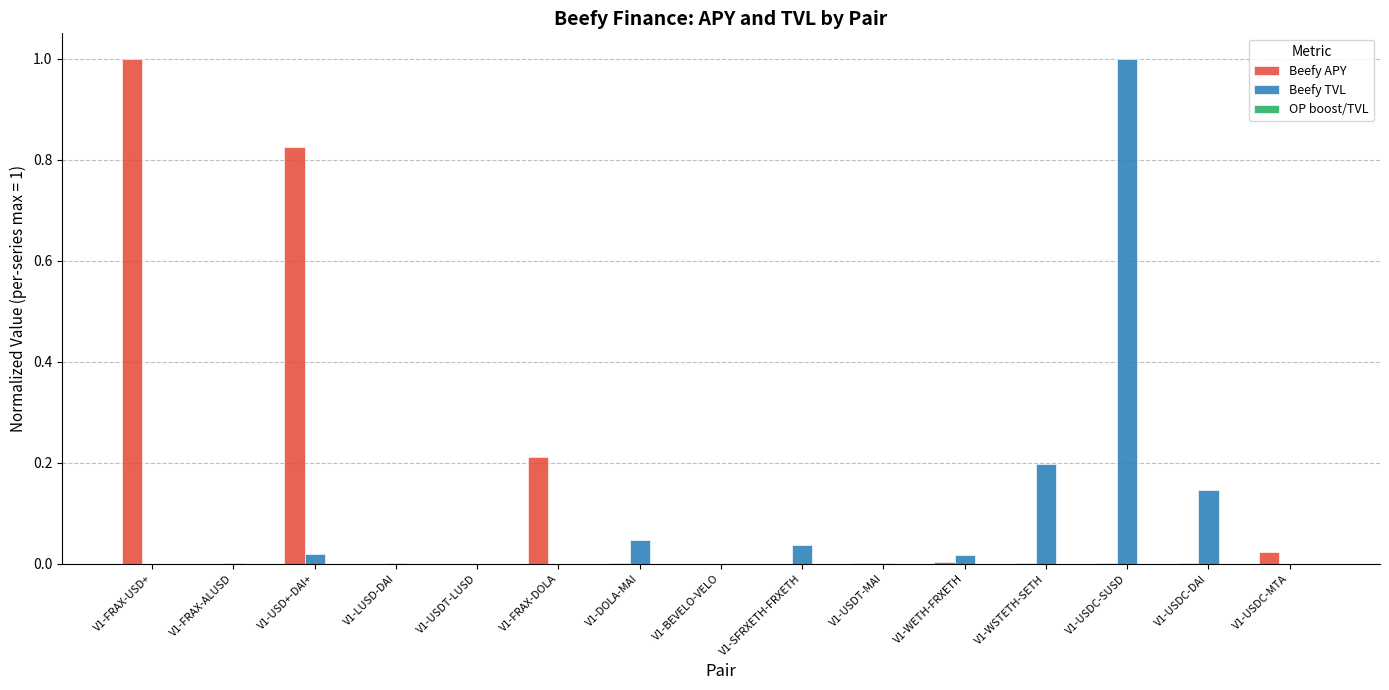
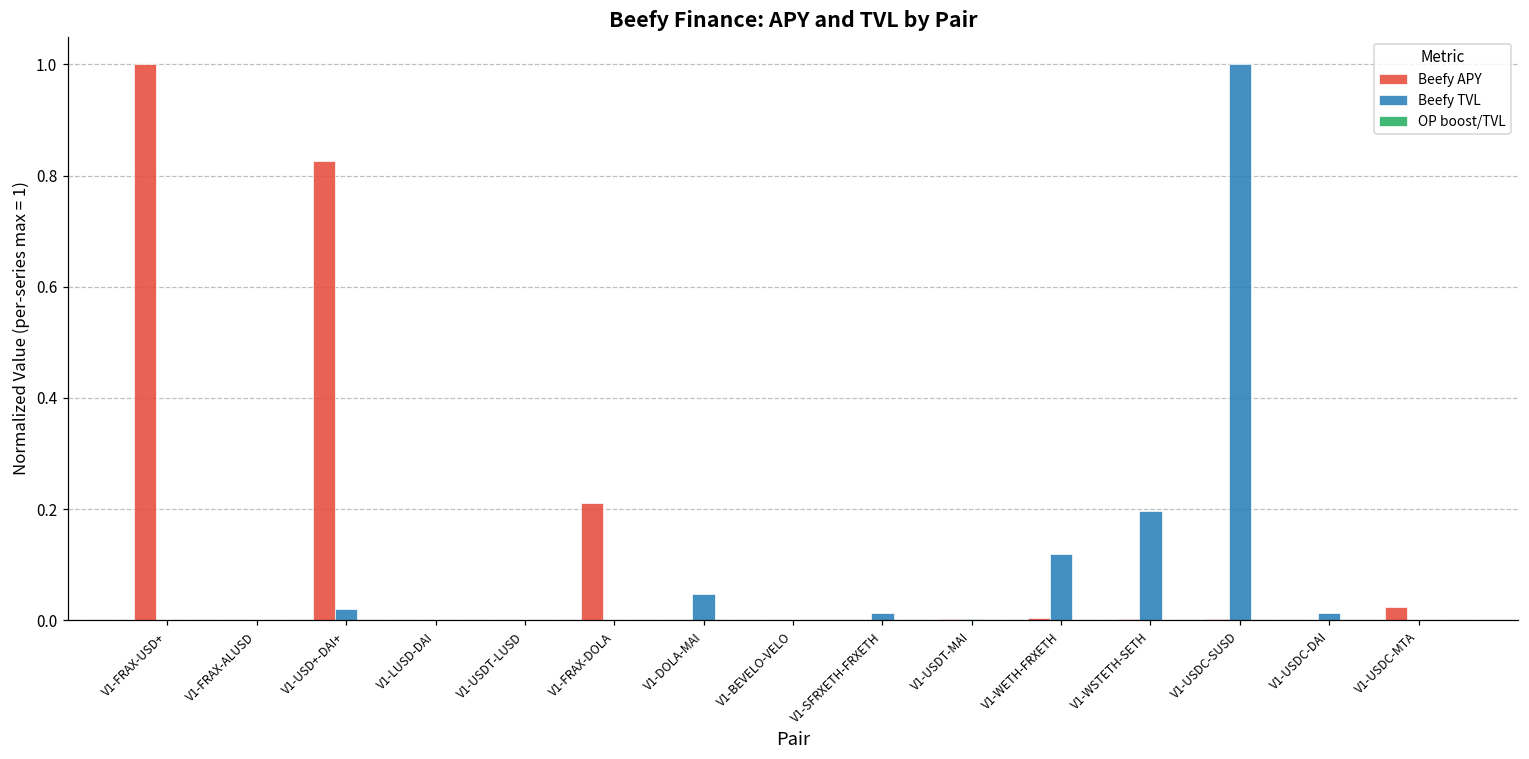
  {
    "Beefy APY": {
      "V1-FRAX-USD+": 1.00,
      "V1-USD+-DAI+": 0.83,
      "V1-FRAX-DOLA": 0.21,
      "V1-USDC-MTA": 0.02
    },
    "Beefy TVL": {
      "V1-USD+-DAI+": 0.02,
      "V1-DOLA-MAI": 0.05,
-     "V1-SFRXETH-FRXETH": 0.04,
-     "V1-WETH-FRXETH": 0.02,
+     "V1-SFRXETH-FRXETH": 0.01,
+     "V1-WETH-FRXETH": 0.12,
      "V1-WSTETH-SETH": 0.20,
      "V1-USDC-SUSD": 1.00,
-     "V1-USDC-DAI": 0.15
+     "V1-USDC-DAI": 0.01
    },
    "OP boost/TVL": {
      "V1-FRAX-USD+": 0.00,
      "V1-FRAX-ALUSD": 0.00,
      "V1-USD+-DAI+": 0.00,
      "V1-LUSD-DAI": 0.00,
      "V1-USDT-LUSD": 0.00,
      "V1-FRAX-DOLA": 0.00,
      "V1-DOLA-MAI": 0.00,
      "V1-BEVELO-VELO": 0.00,
      "V1-SFRXETH-FRXETH": 0.00,
      "V1-USDT-MAI": 0.00,
      "V1-WETH-FRXETH": 0.00,
      "V1-WSTETH-SETH": 0.00,
      "V1-USDC-SUSD": 0.00,
      "V1-USDC-DAI": 0.00,
      "V1-USDC-MTA": 0.00
    }
  }
